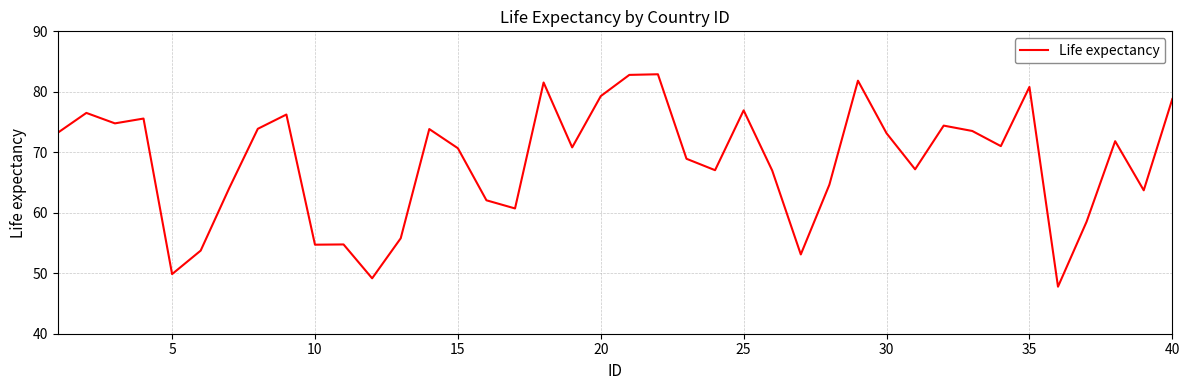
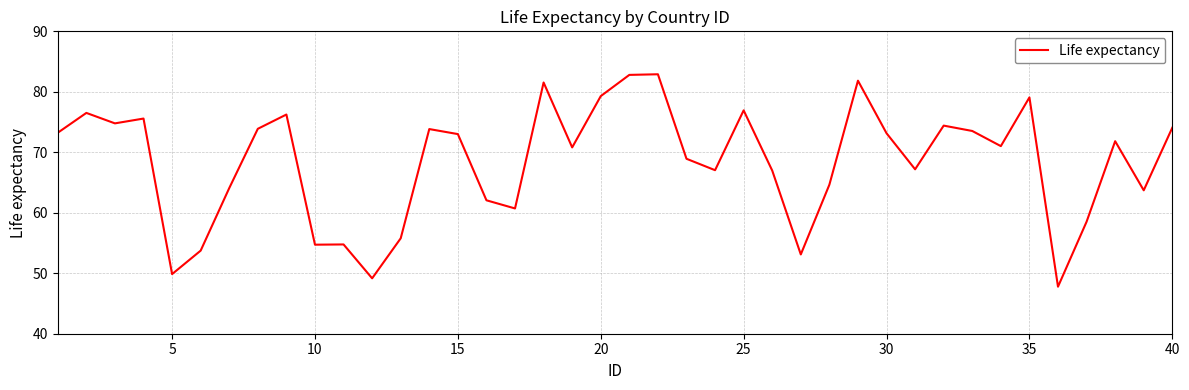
  {
    "5": 50,
    "10": 55,
-   "15": 71,
+   "15": 73,
    "20": 79,
    "25": 77,
    "30": 73,
-   "35": 81,
-   "40": 79
+   "35": 79,
+   "40": 74
  }
